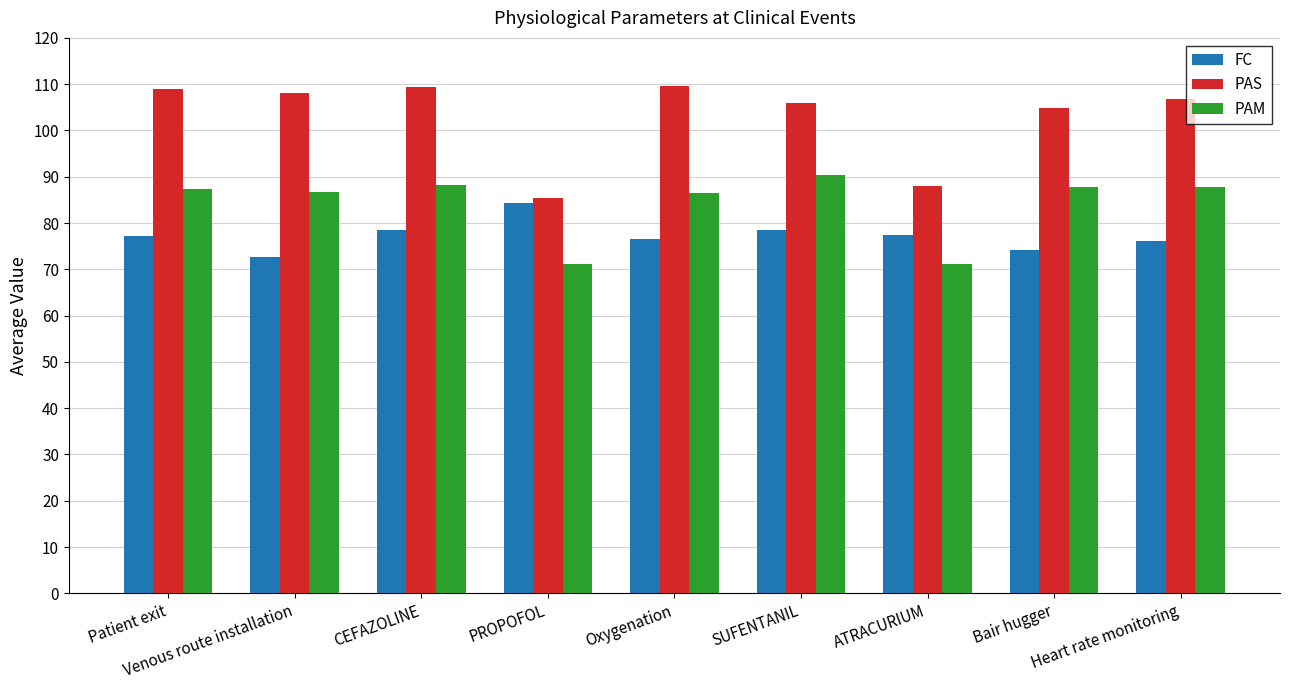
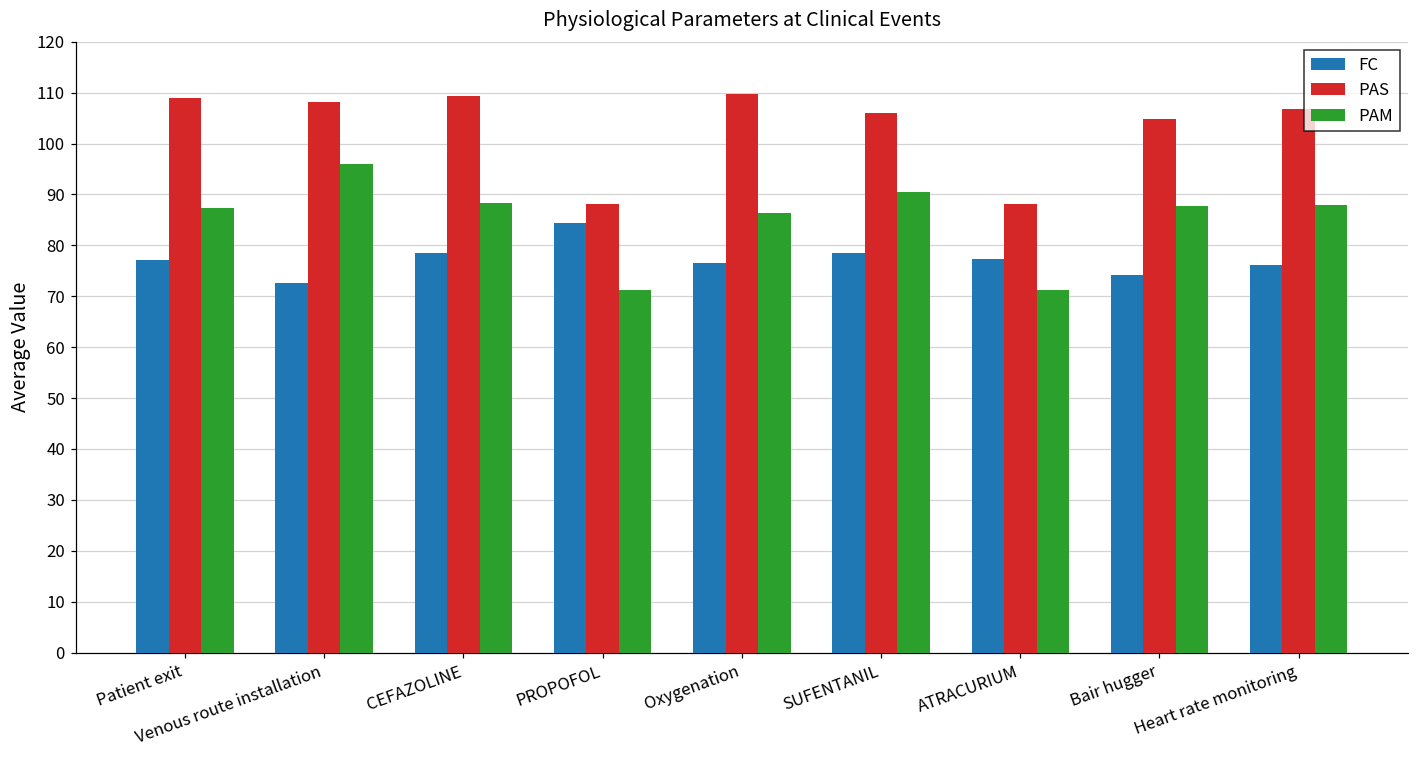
  {
    "FC": {
      "Patient exit": 77,
      "Venous route installation": 73,
      "CEFAZOLINE": 78,
      "PROPOFOL": 84,
      "Oxygenation": 76,
      "SUFENTANIL": 78,
      "ATRACURIUM": 77,
      "Bair hugger": 74,
      "Heart rate monitoring": 76
    },
    "PAS": {
      "Patient exit": 109,
      "Venous route installation": 108,
      "CEFAZOLINE": 109,
-     "PROPOFOL": 86,
+     "PROPOFOL": 88,
      "Oxygenation": 110,
      "SUFENTANIL": 106,
      "ATRACURIUM": 88,
      "Bair hugger": 105,
      "Heart rate monitoring": 107
    },
    "PAM": {
      "Patient exit": 87,
-     "Venous route installation": 87,
+     "Venous route installation": 96,
      "CEFAZOLINE": 88,
      "PROPOFOL": 71,
      "Oxygenation": 86,
      "SUFENTANIL": 90,
      "ATRACURIUM": 71,
      "Bair hugger": 88,
      "Heart rate monitoring": 88
    }
  }
